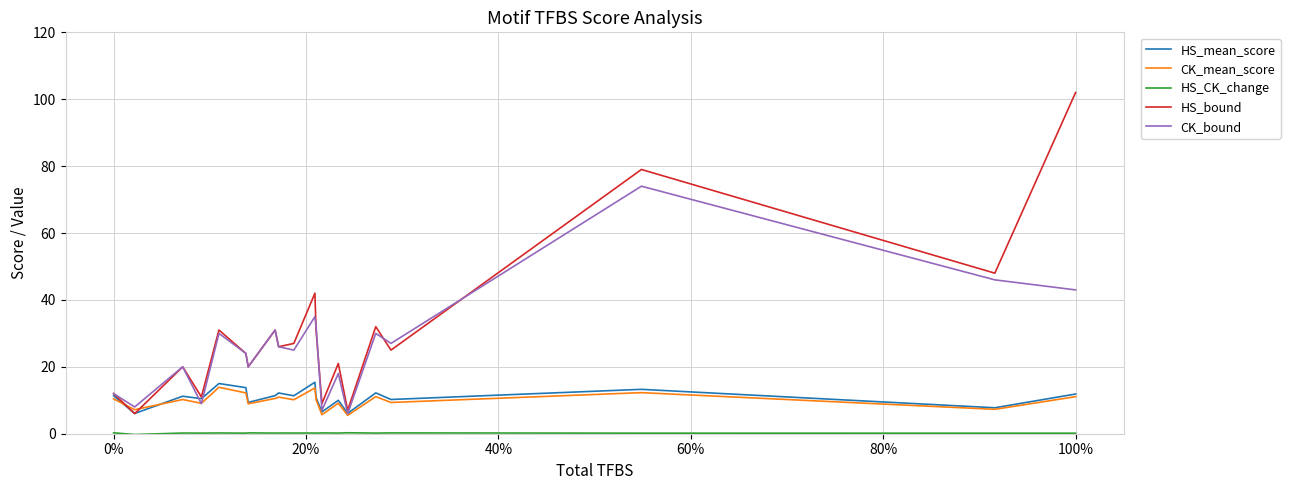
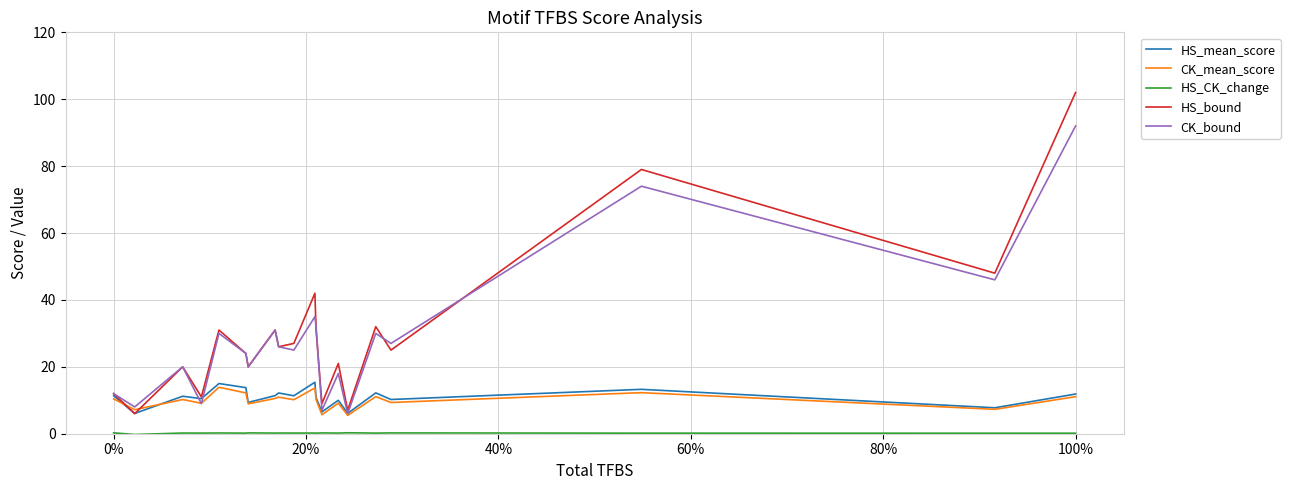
  {
    "HS_mean_score": {
      "100%": 12
    },
    "CK_mean_score": {
      "0%": 10,
      "100%": 11
    },
    "HS_CK_change": {
      "0%": 0,
      "100%": 0
    },
    "HS_bound": {
      "100%": 102
    },
    "CK_bound": {
-     "100%": 43
+     "100%": 92
    }
  }
